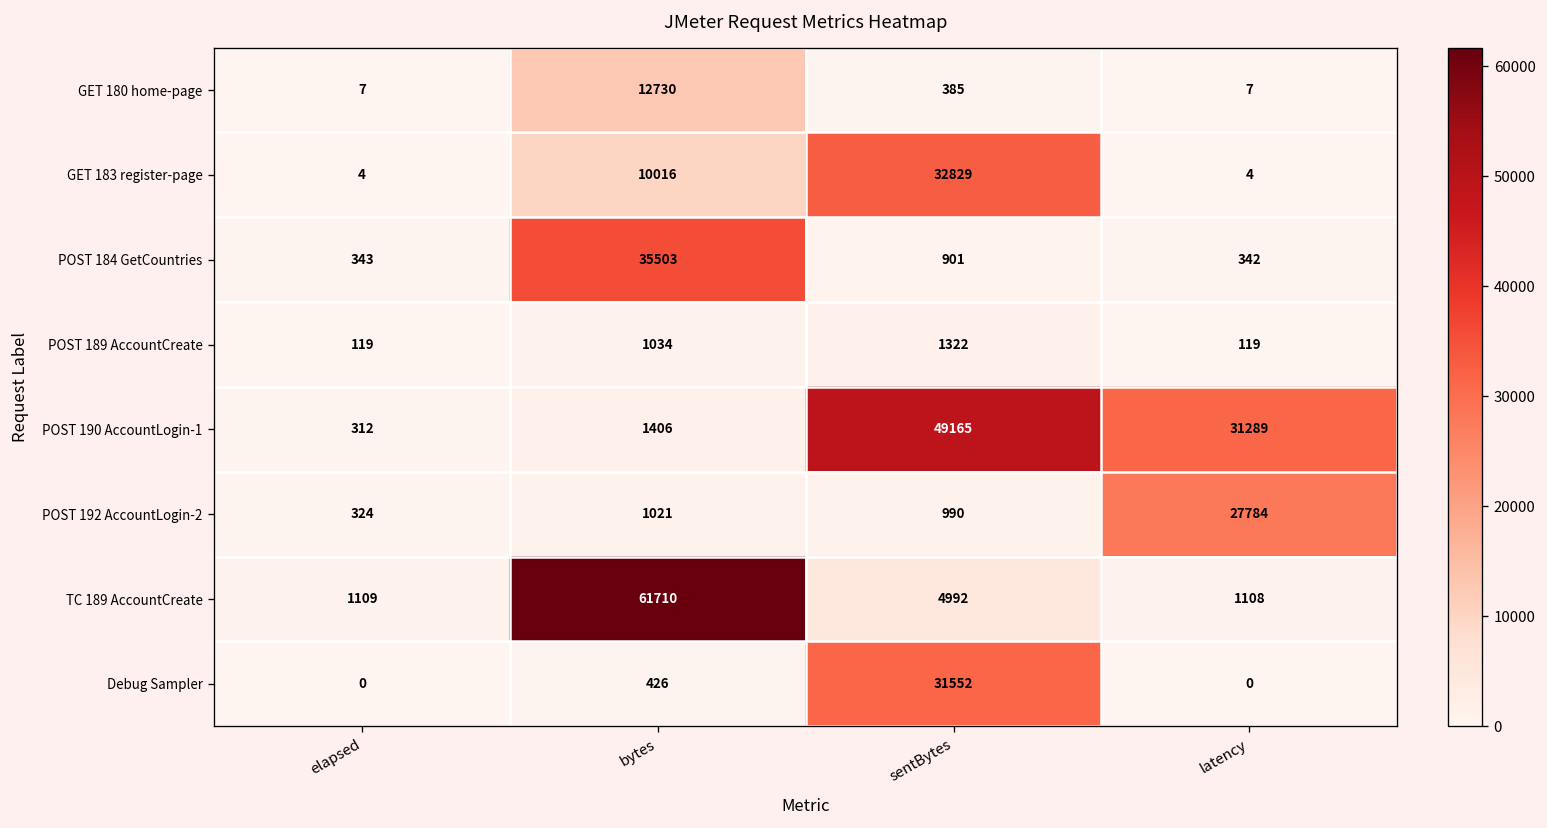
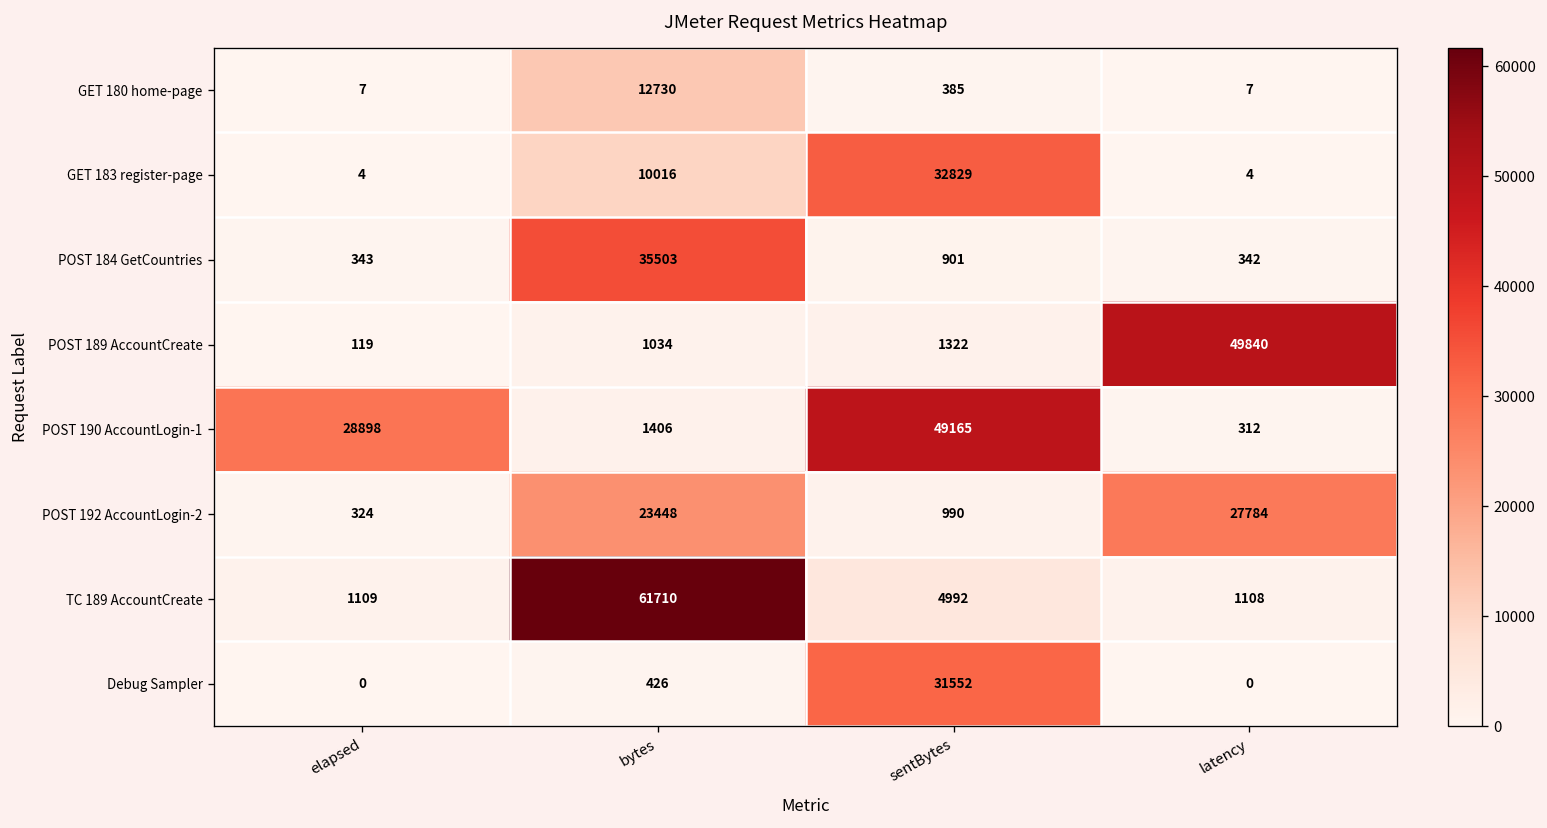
  {
    "GET 180 home-page": {
      "elapsed": 7,
      "bytes": 12730,
      "sentBytes": 385,
      "latency": 7
    },
    "GET 183 register-page": {
      "elapsed": 4,
      "bytes": 10016,
      "sentBytes": 32829,
      "latency": 4
    },
    "POST 184 GetCountries": {
      "elapsed": 343,
      "bytes": 35503,
      "sentBytes": 901,
      "latency": 342
    },
    "POST 189 AccountCreate": {
      "elapsed": 119,
      "bytes": 1034,
      "sentBytes": 1322,
-     "latency": 119
+     "latency": 49840
    },
    "POST 190 AccountLogin-1": {
-     "elapsed": 312,
+     "elapsed": 28898,
      "bytes": 1406,
      "sentBytes": 49165,
-     "latency": 31289
+     "latency": 312
    },
    "POST 192 AccountLogin-2": {
      "elapsed": 324,
-     "bytes": 1021,
+     "bytes": 23448,
      "sentBytes": 990,
      "latency": 27784
    },
    "TC 189 AccountCreate": {
      "elapsed": 1109,
      "bytes": 61710,
      "sentBytes": 4992,
      "latency": 1108
    },
    "Debug Sampler": {
      "elapsed": 0,
      "bytes": 426,
      "sentBytes": 31552,
      "latency": 0
    }
  }
